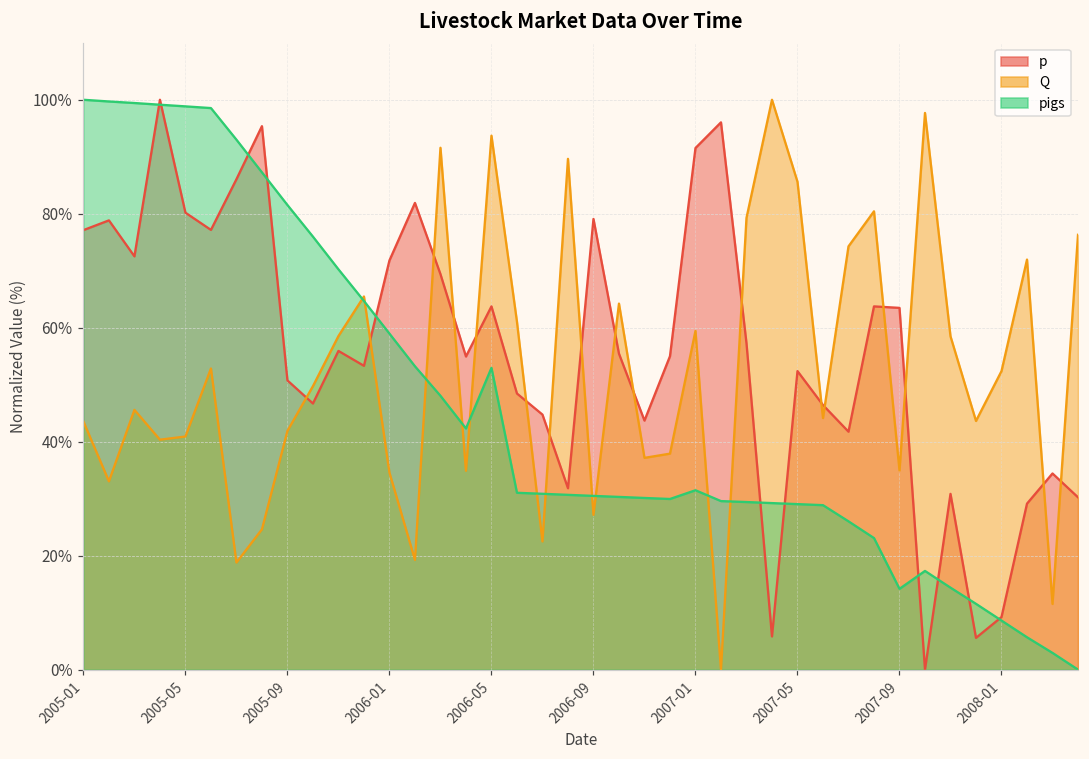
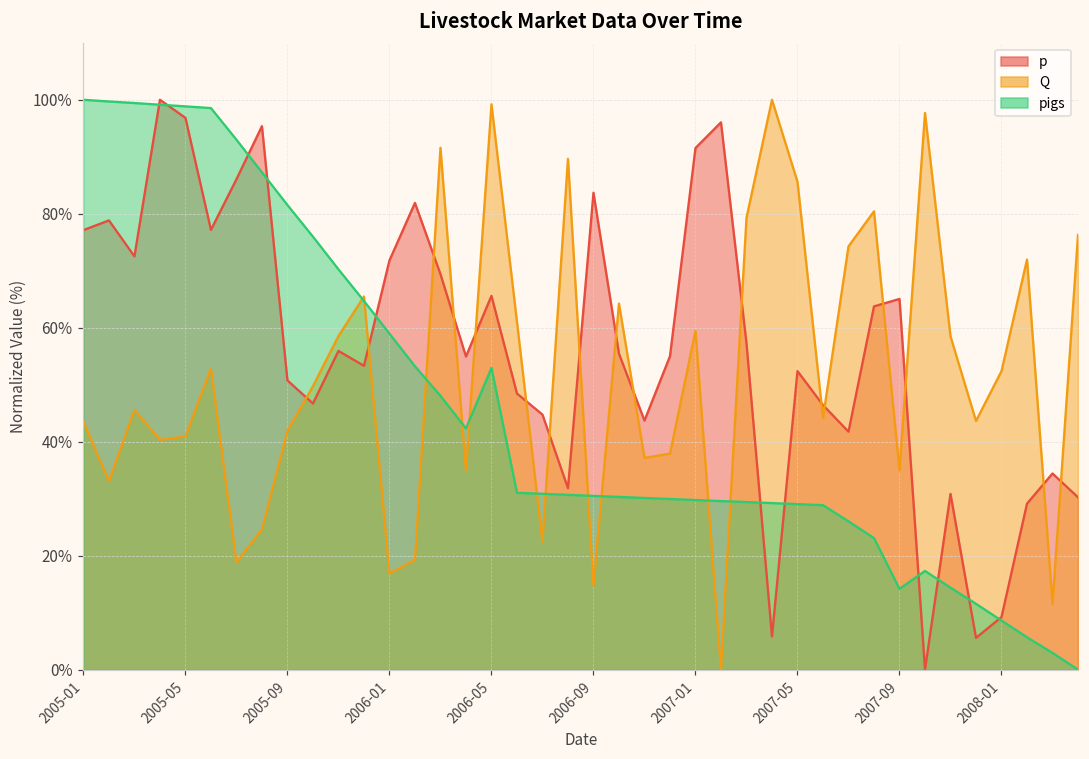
  {
    "p": {
      "2005-01": "77%",
-     "2005-05": "80%",
+     "2005-05": "97%",
      "2005-09": "51%",
      "2006-01": "72%",
-     "2006-05": "64%",
-     "2006-09": "79%",
+     "2006-05": "66%",
+     "2006-09": "84%",
      "2007-01": "92%",
      "2007-05": "52%",
-     "2007-09": "63%",
+     "2007-09": "65%",
      "2008-01": "9%"
    },
    "Q": {
      "2005-01": "44%",
      "2005-05": "41%",
      "2005-09": "42%",
-     "2006-01": "35%",
-     "2006-05": "94%",
-     "2006-09": "27%",
+     "2006-01": "17%",
+     "2006-05": "99%",
+     "2006-09": "15%",
      "2007-01": "59%",
      "2007-05": "86%",
      "2007-09": "35%",
      "2008-01": "52%"
    },
    "pigs": {
      "2005-01": "100%",
      "2005-05": "99%",
      "2005-09": "82%",
      "2006-01": "59%",
      "2006-05": "53%",
      "2006-09": "30%",
-     "2007-01": "31%",
+     "2007-01": "30%",
      "2007-05": "29%",
      "2007-09": "14%",
      "2008-01": "9%"
    }
  }
